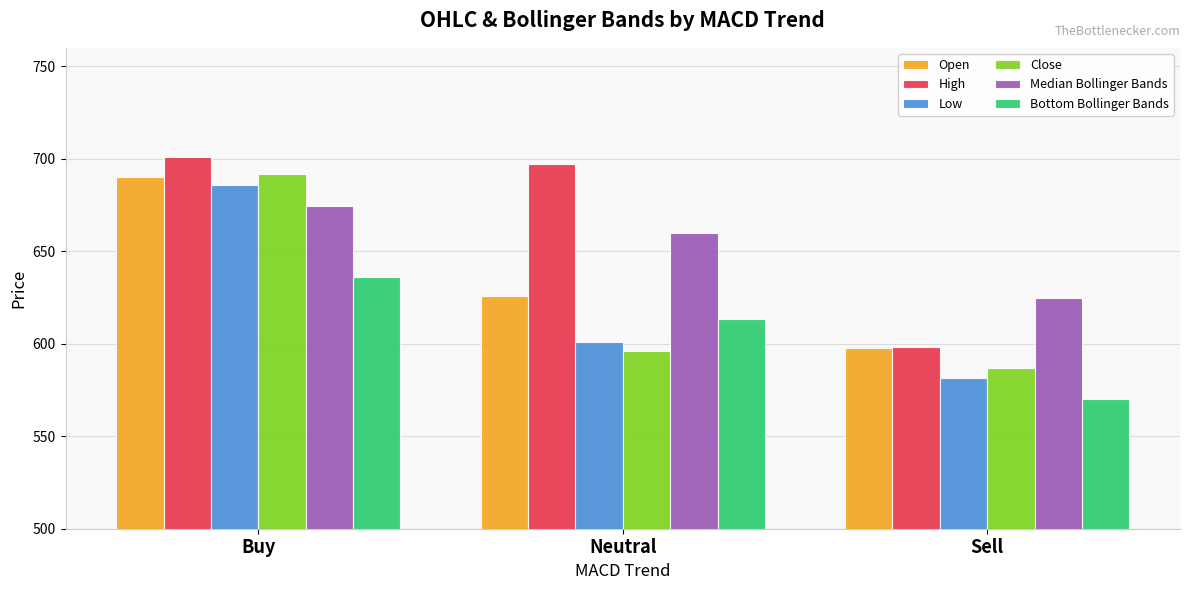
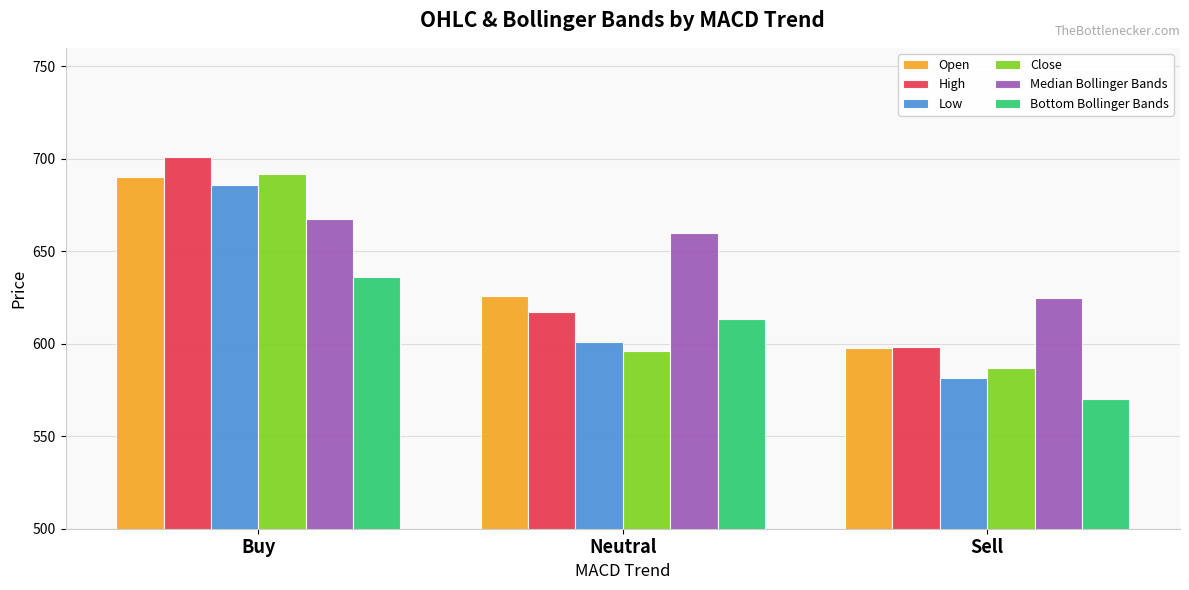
  {
    "Open": {
      "Buy": 690,
      "Neutral": 626,
      "Sell": 598
    },
    "High": {
      "Buy": 701,
-     "Neutral": 697,
+     "Neutral": 617,
      "Sell": 598
    },
    "Low": {
      "Buy": 686,
      "Neutral": 601,
      "Sell": 582
    },
    "Close": {
      "Buy": 692,
      "Neutral": 596,
      "Sell": 587
    },
    "Median Bollinger Bands": {
-     "Buy": 674,
+     "Buy": 667,
      "Neutral": 660,
      "Sell": 625
    },
    "Bottom Bollinger Bands": {
      "Buy": 636,
      "Neutral": 613,
      "Sell": 570
    }
  }
